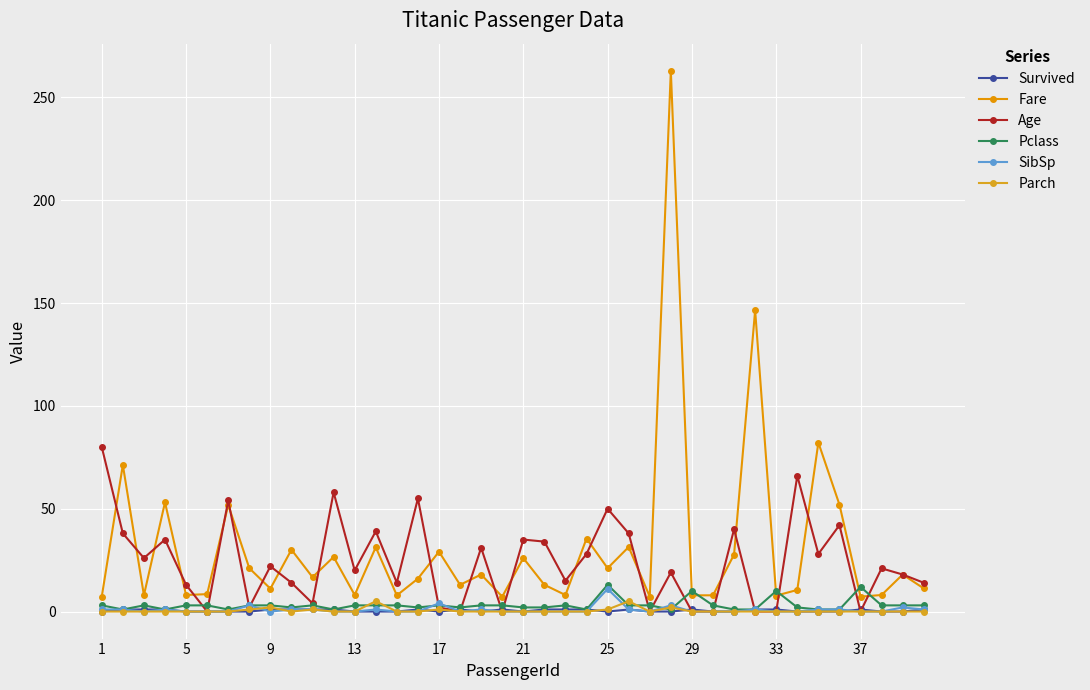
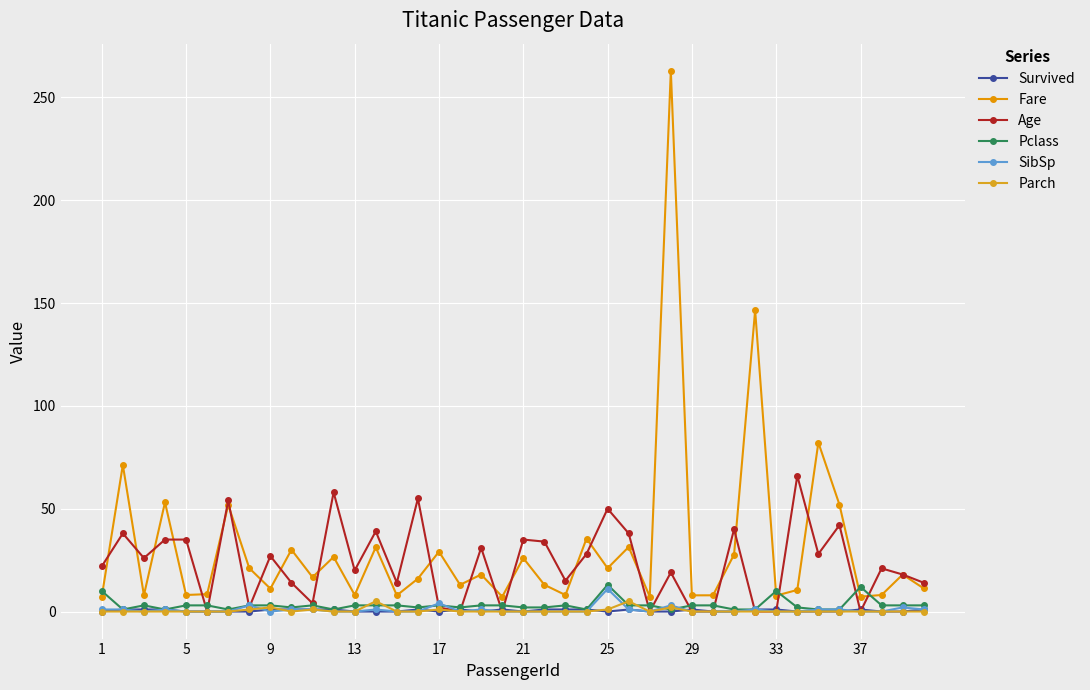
  {
    "Age": {
-     "1": 80,
-     "5": 13,
-     "9": 22,
+     "1": 22,
+     "5": 35,
+     "9": 27,
      "13": 20,
      "21": 35,
      "25": 50
    },
    "Pclass": {
-     "1": 3,
+     "1": 10,
      "5": 3,
      "13": 3,
      "21": 2,
      "25": 13,
-     "29": 10,
+     "29": 3,
      "33": 10,
      "37": 12
    },
    "SibSp": {
      "25": 11
    }
  }
